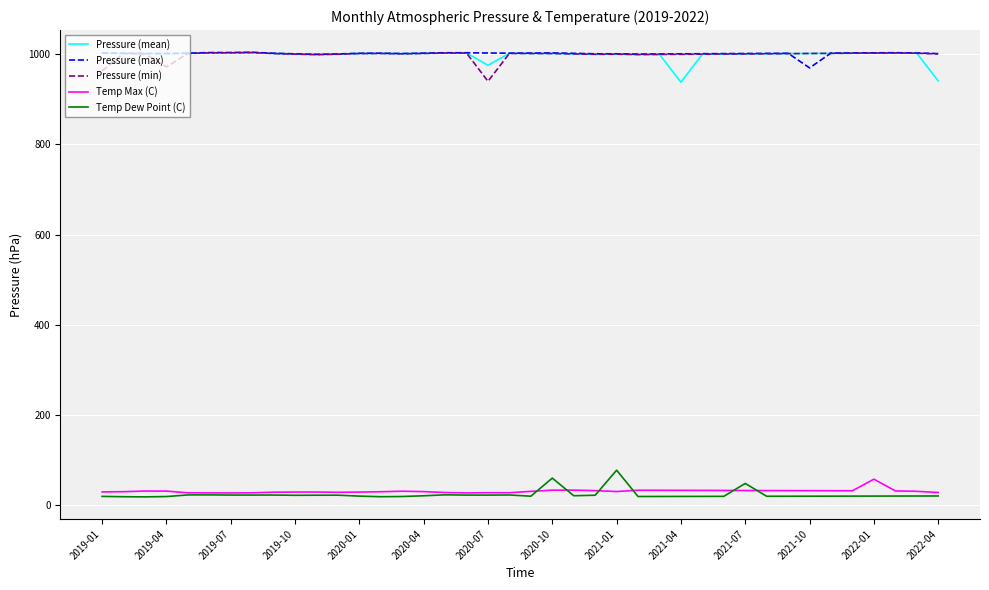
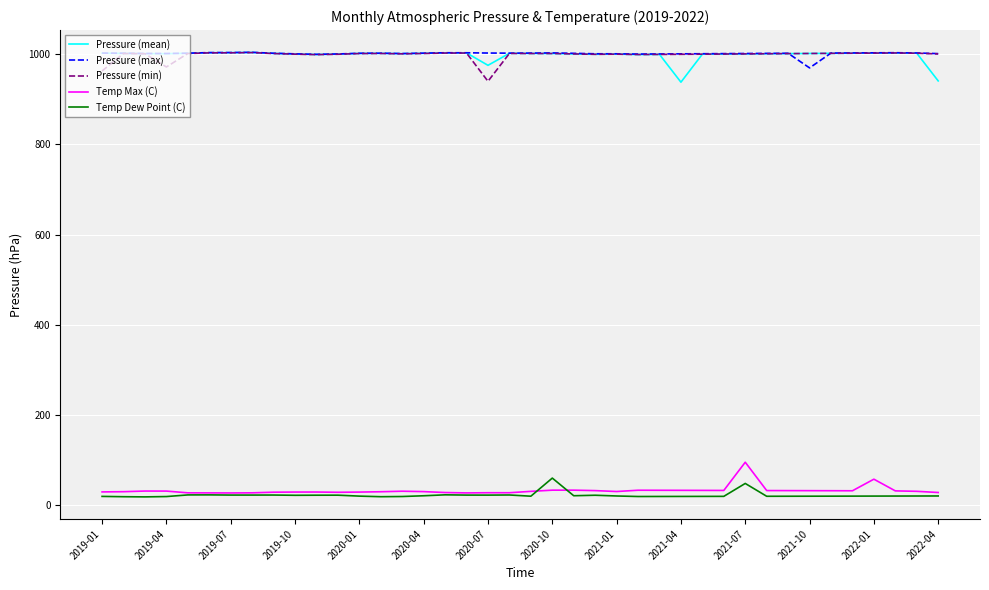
  {
    "Pressure (mean)": {
      "2020-07": 980,
      "2021-04": 940,
      "2022-04": 940
    },
    "Pressure (max)": {
      "2020-07": 1000,
      "2021-10": 970
    },
    "Pressure (min)": {
      "2020-07": 940
    },
    "Temp Max (C)": {
      "2019-01": 30,
      "2019-04": 30,
      "2019-10": 30,
      "2020-01": 30,
      "2020-04": 30,
      "2020-10": 30,
      "2021-01": 30,
      "2021-04": 30,
-     "2021-07": 30,
+     "2021-07": 90,
      "2021-10": 30,
      "2022-01": 60,
      "2022-04": 30
    },
    "Temp Dew Point (C)": {
      "2019-01": 20,
      "2019-04": 20,
      "2019-10": 20,
      "2020-01": 20,
      "2020-04": 20,
      "2020-10": 60,
-     "2021-01": 80,
+     "2021-01": 20,
      "2021-04": 20,
      "2021-07": 50,
      "2021-10": 20,
      "2022-01": 20,
      "2022-04": 20
    }
  }
